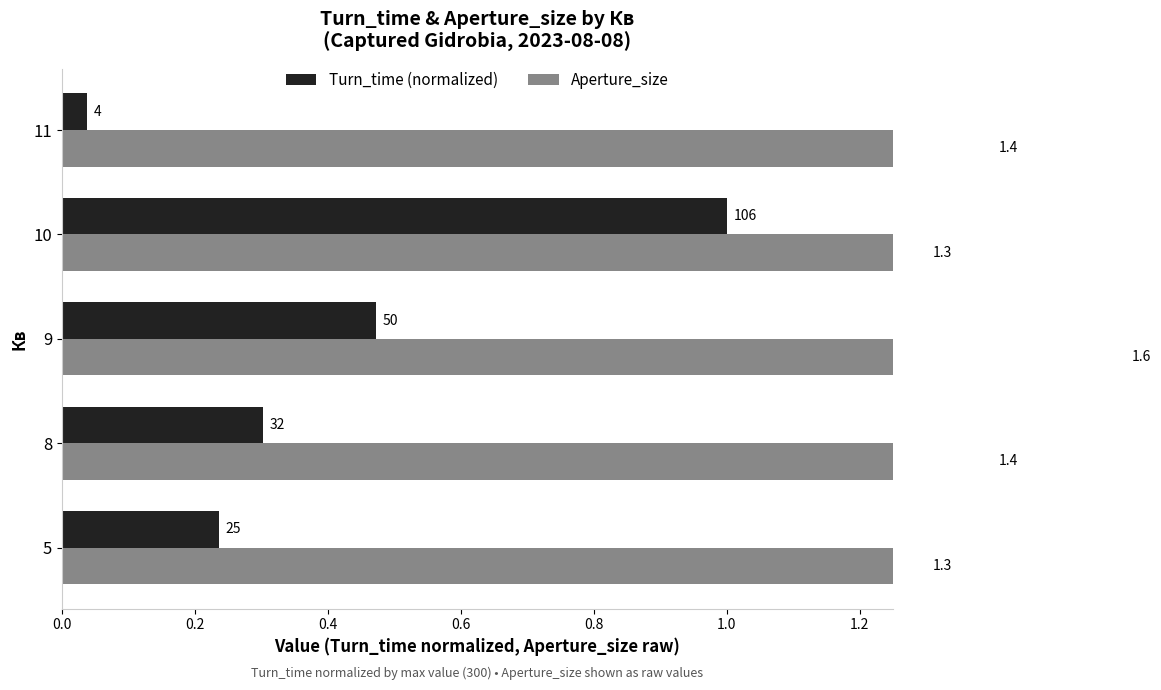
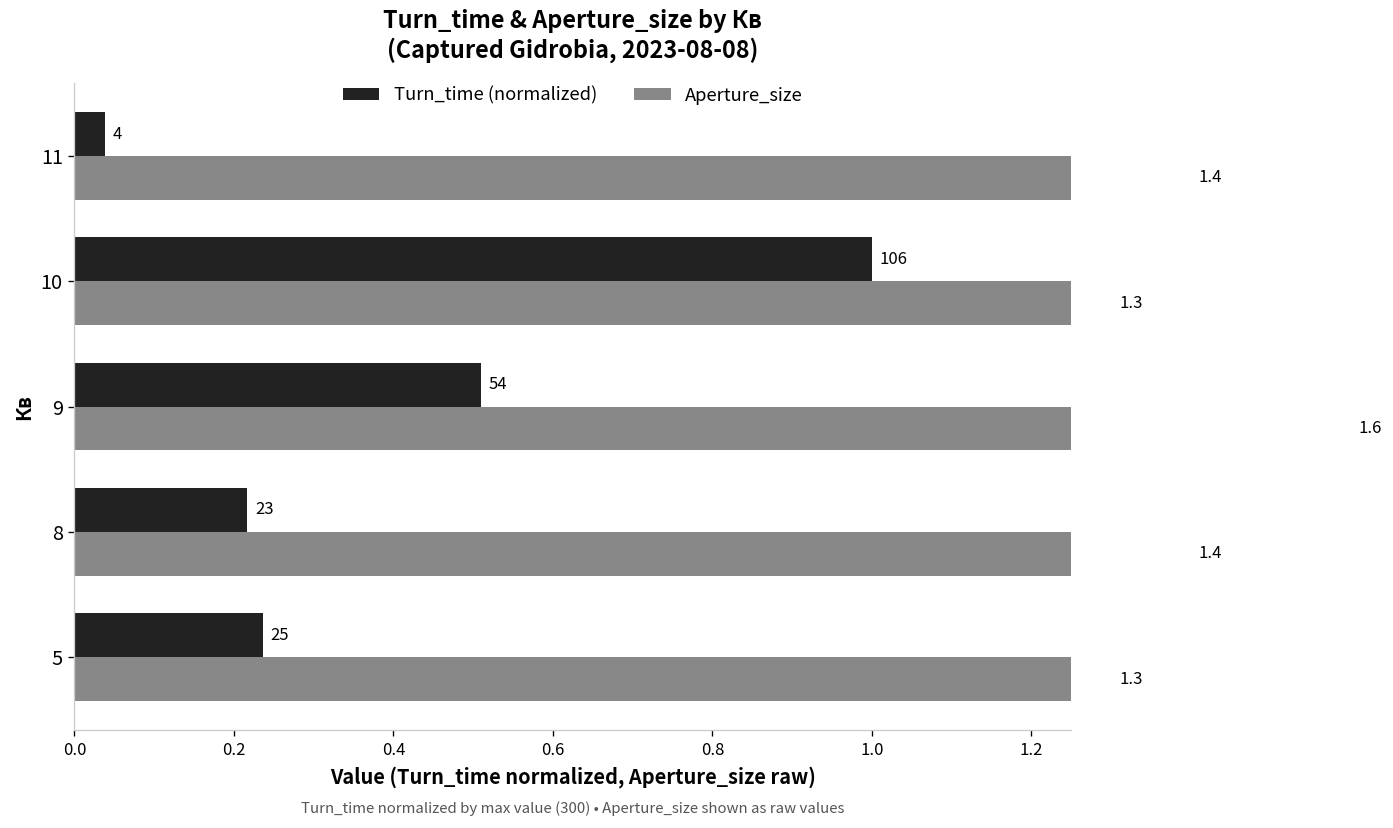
  {
    "Turn_time (normalized)": {
-     "9": 50,
-     "8": 32
+     "9": 54,
+     "8": 23
    }
  }
